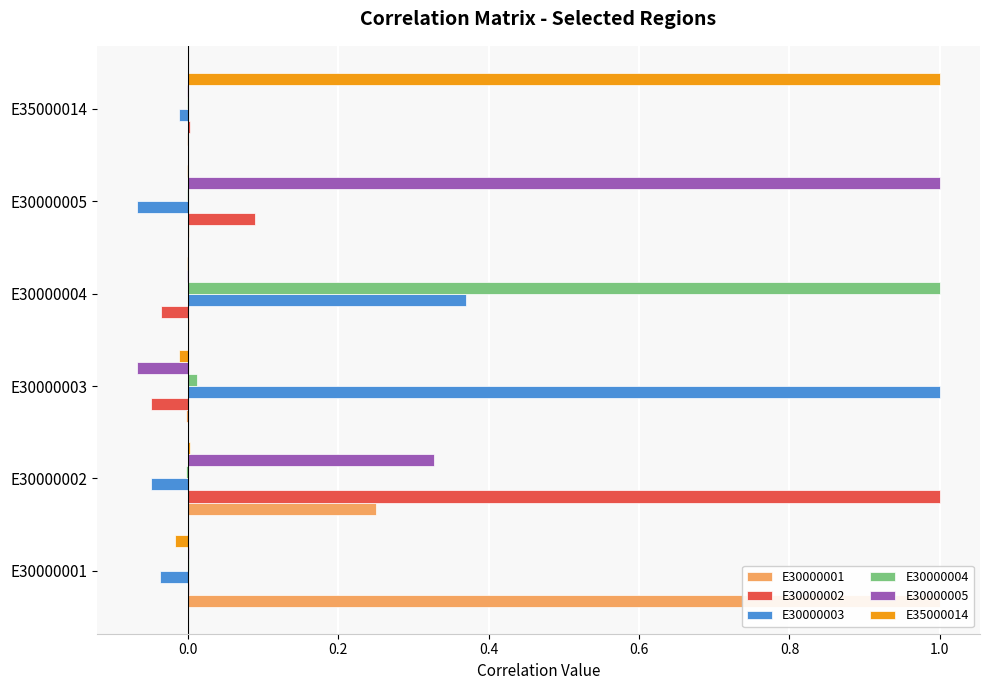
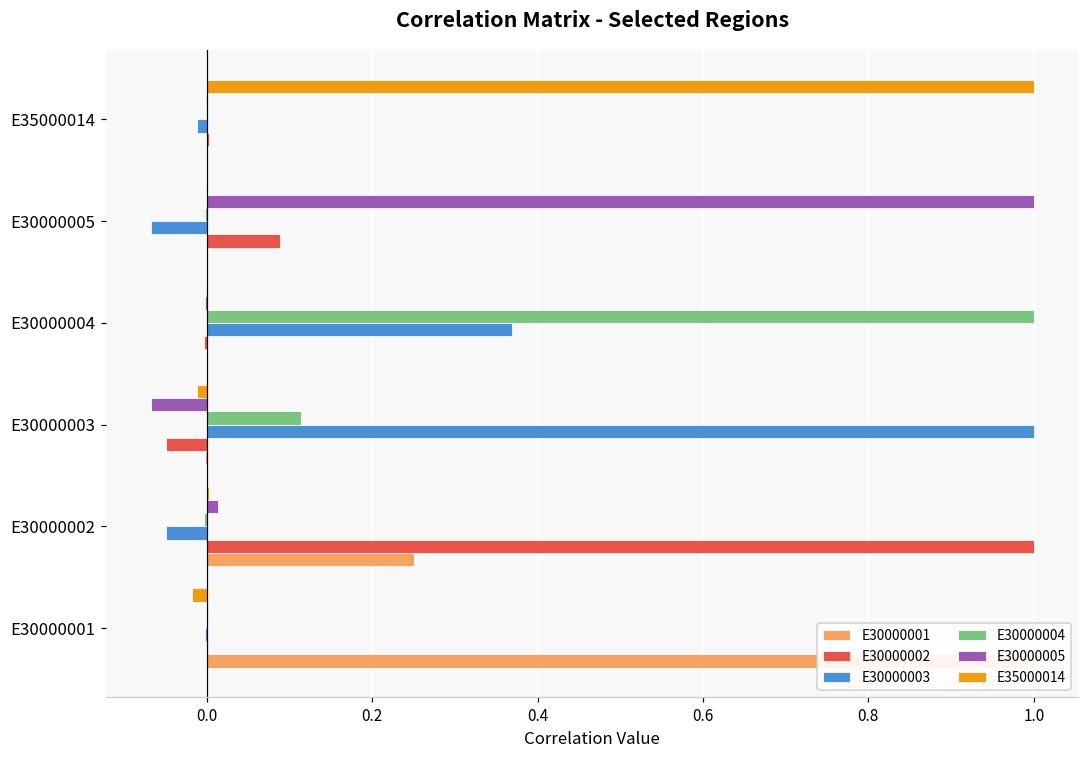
  {
    "E30000001": {
      "E30000002": 0.25
    },
    "E30000002": {
      "E30000005": 0.09,
-     "E30000004": -0.04,
+     "E30000004": 0.00,
      "E30000003": -0.05,
      "E30000002": 1.00
    },
    "E30000003": {
      "E35000014": -0.01,
      "E30000005": -0.07,
      "E30000004": 0.37,
      "E30000003": 1.00,
      "E30000002": -0.05,
-     "E30000001": -0.04
+     "E30000001": 0.00
    },
    "E30000004": {
      "E30000004": 1.00,
-     "E30000003": 0.01
+     "E30000003": 0.11
    },
    "E30000005": {
      "E30000005": 1.00,
      "E30000003": -0.07,
-     "E30000002": 0.33
+     "E30000002": 0.01
    },
    "E35000014": {
      "E35000014": 1.00,
      "E30000003": -0.01,
      "E30000001": -0.02
    }
  }
